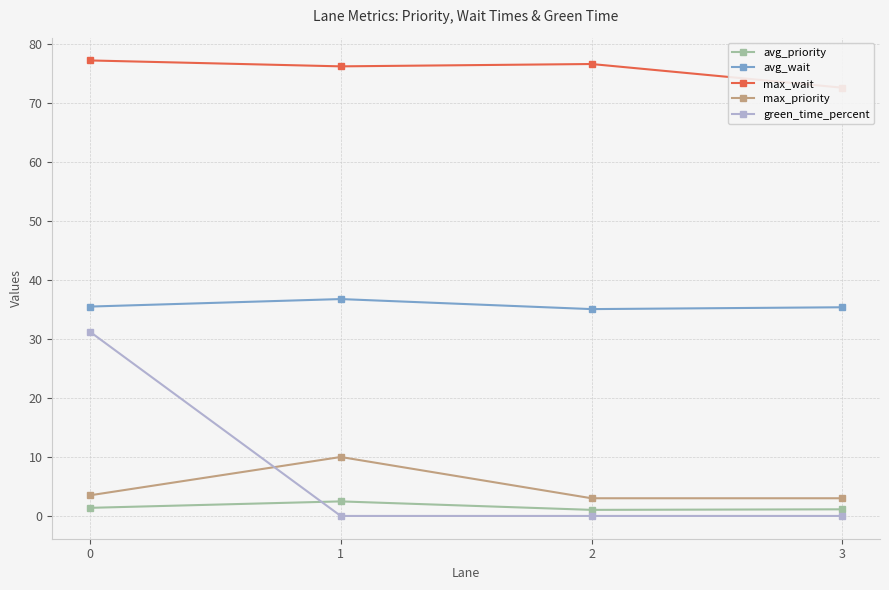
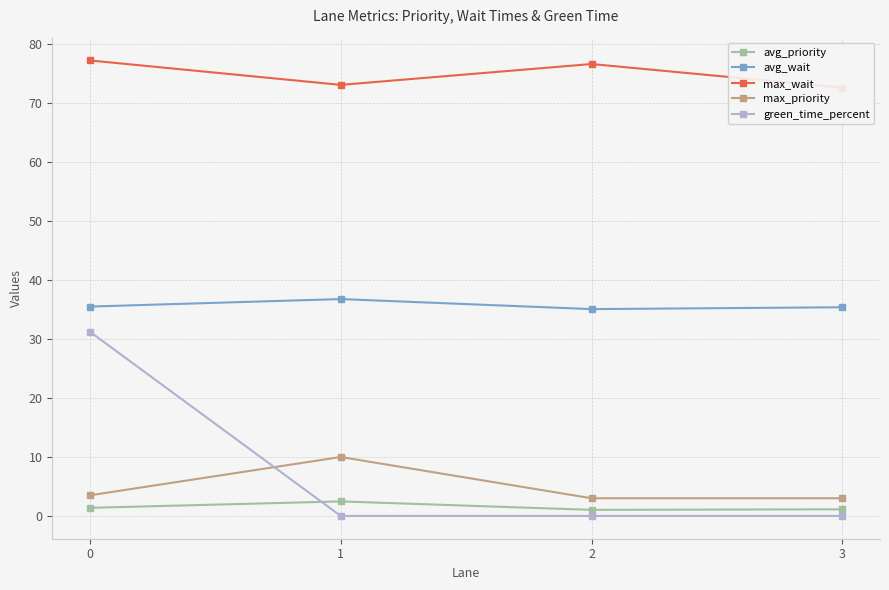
  {
    "max_wait": {
      "0": 77,
-     "1": 76,
+     "1": 73,
      "2": 77
    }
  }
